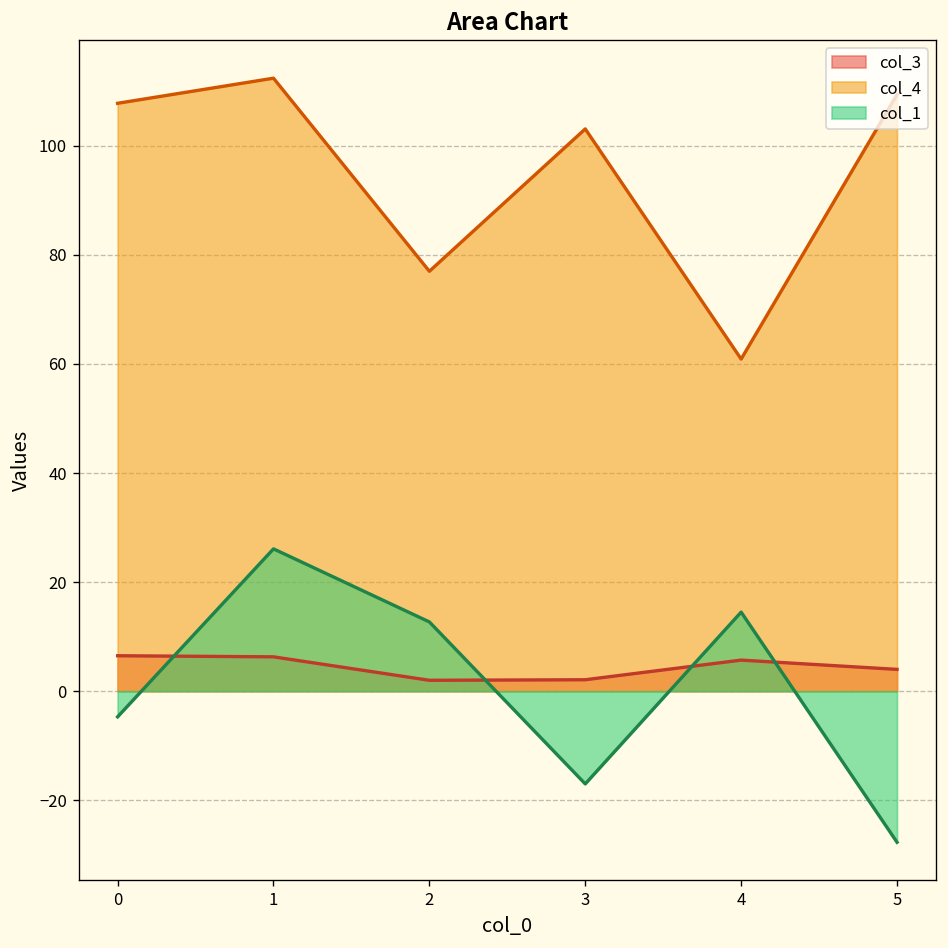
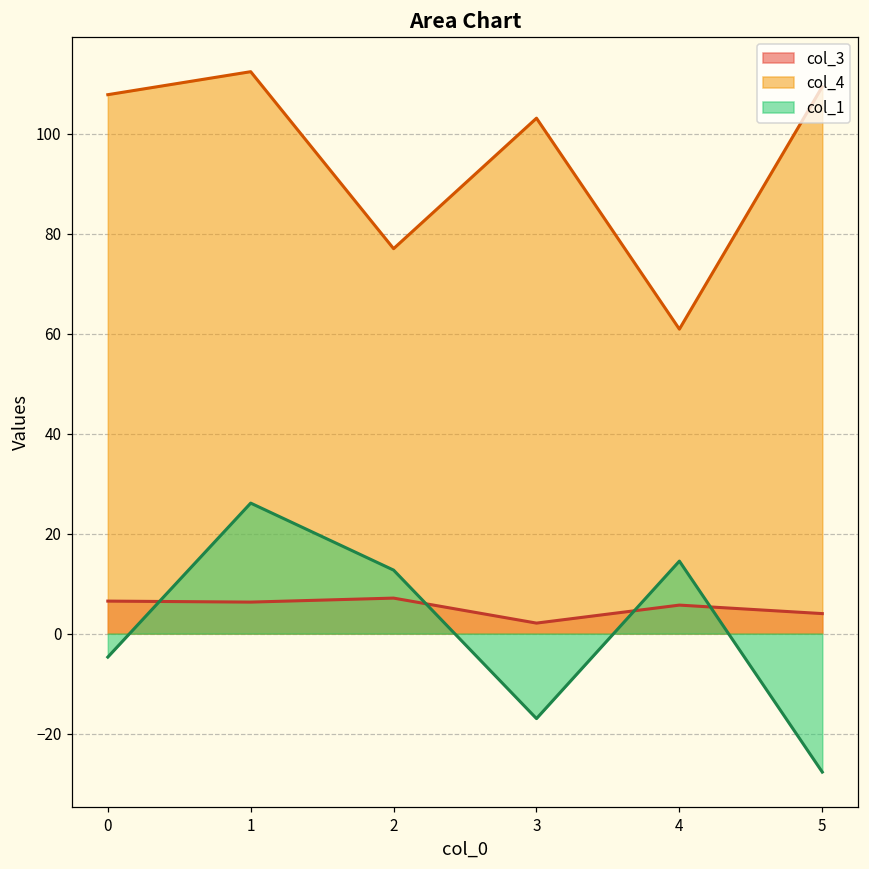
  {
    "col_3": {
      "0": 7,
      "1": 6,
-     "2": 2,
+     "2": 7,
      "3": 2,
      "4": 6,
      "5": 4
    },
    "col_4": {
      "0": 108,
      "1": 112,
      "2": 77,
      "3": 103,
      "4": 61
    }
  }
